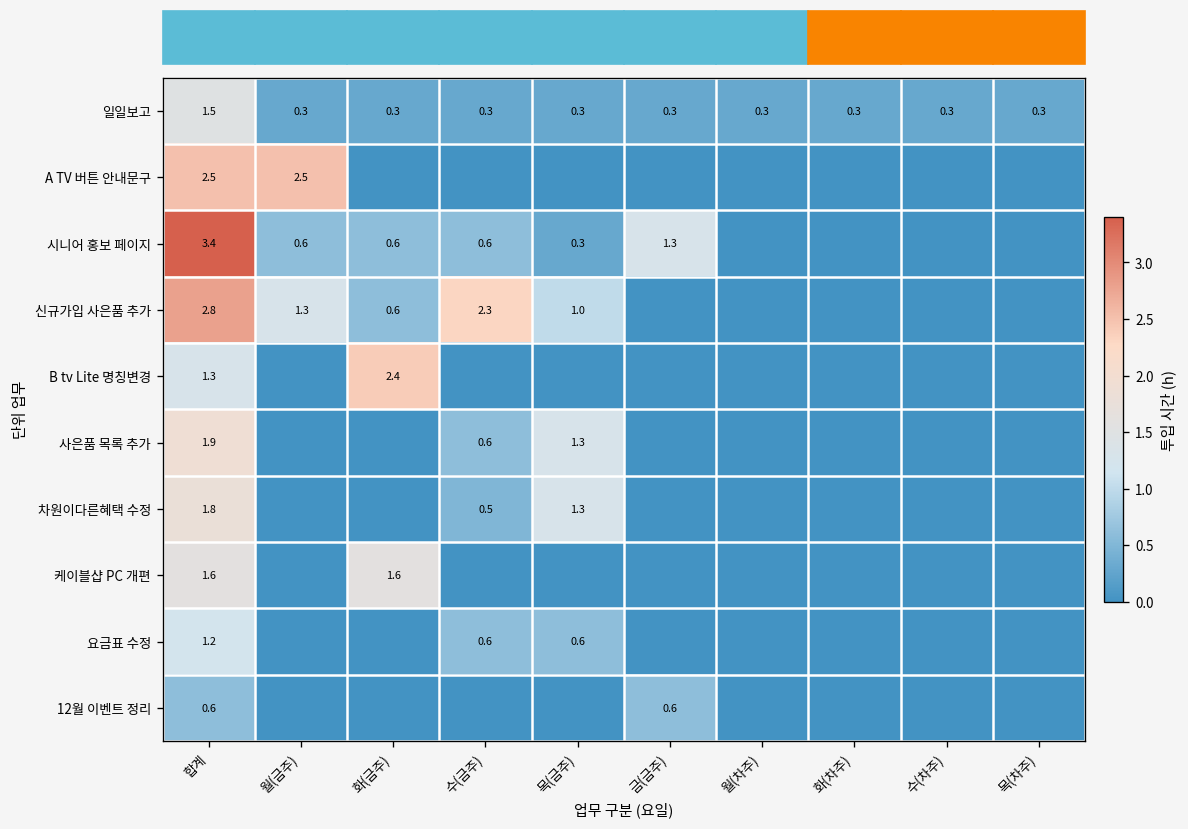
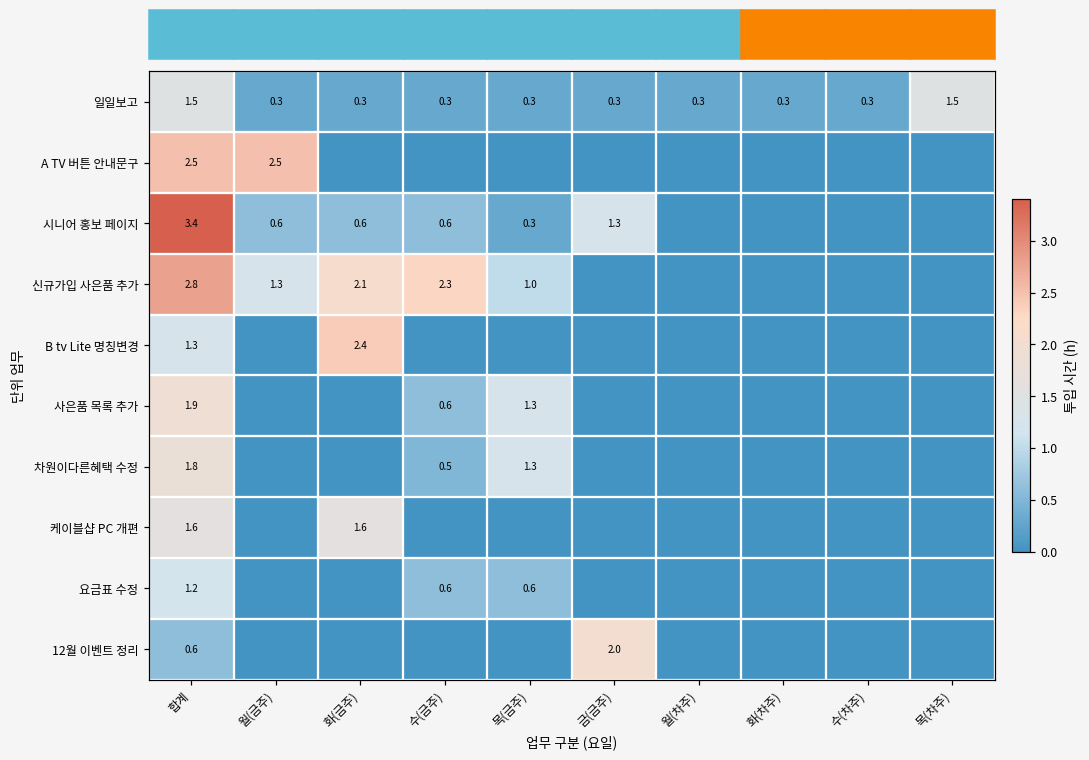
  {
    "일일보고": {
      "합계": 1.5,
      "월(금주)": 0.3,
      "화(금주)": 0.3,
      "수(금주)": 0.3,
      "목(금주)": 0.3,
      "금(금주)": 0.3,
      "월(차주)": 0.3,
      "화(차주)": 0.3,
      "수(차주)": 0.3,
-     "목(차주)": 0.3
+     "목(차주)": 1.5
    },
    "A TV 버튼 안내문구": {
      "합계": 2.5,
      "월(금주)": 2.5
    },
    "시니어 홍보 페이지": {
      "합계": 3.4,
      "월(금주)": 0.6,
      "화(금주)": 0.6,
      "수(금주)": 0.6,
      "목(금주)": 0.3,
      "금(금주)": 1.3
    },
    "신규가입 사은품 추가": {
      "합계": 2.8,
      "월(금주)": 1.3,
-     "화(금주)": 0.6,
+     "화(금주)": 2.1,
      "수(금주)": 2.3,
      "목(금주)": 1.0
    },
    "B tv Lite 명칭변경": {
      "합계": 1.3,
      "화(금주)": 2.4
    },
    "사은품 목록 추가": {
      "합계": 1.9,
      "수(금주)": 0.6,
      "목(금주)": 1.3
    },
    "차원이다른혜택 수정": {
      "합계": 1.8,
      "수(금주)": 0.5,
      "목(금주)": 1.3
    },
    "케이블샵 PC 개편": {
      "합계": 1.6,
      "화(금주)": 1.6
    },
    "요금표 수정": {
      "합계": 1.2,
      "수(금주)": 0.6,
      "목(금주)": 0.6
    },
    "12월 이벤트 정리": {
      "합계": 0.6,
-     "금(금주)": 0.6
+     "금(금주)": 2.0
    }
  }
